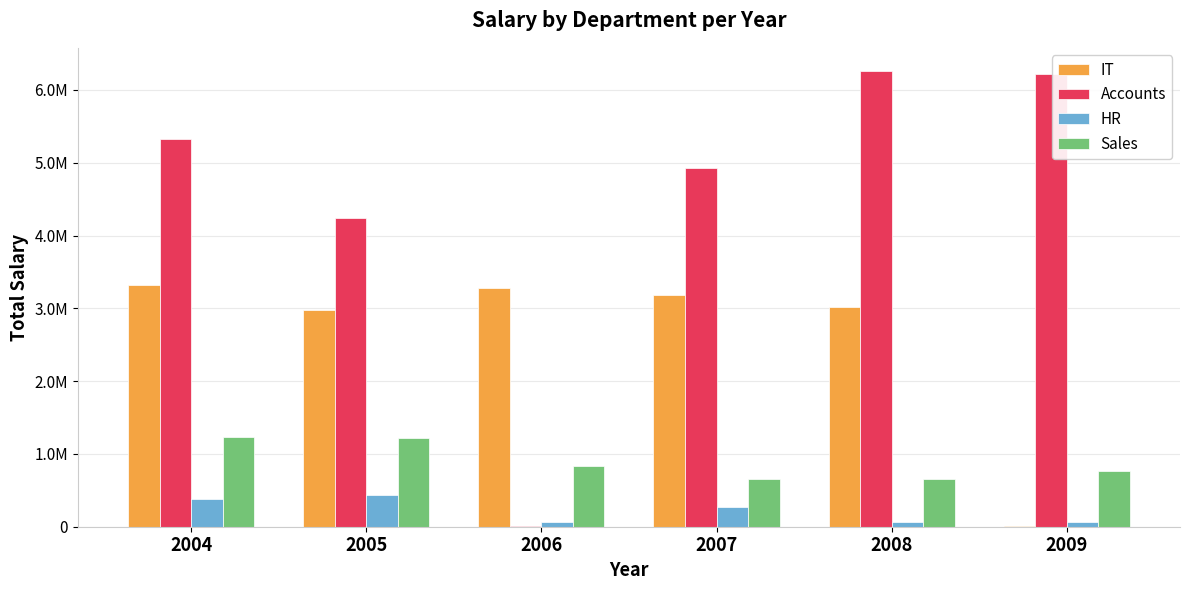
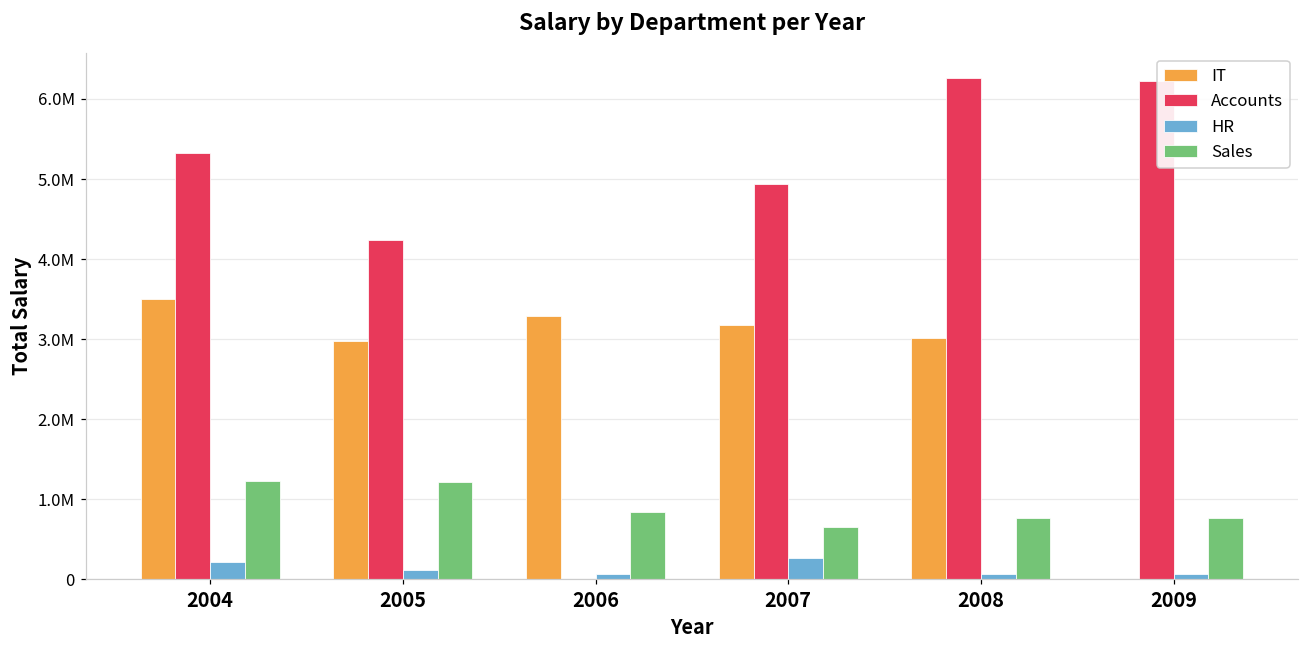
  {
    "IT": {
-     "2004": 3300000,
+     "2004": 3500000,
      "2005": 3000000,
      "2006": 3300000,
      "2007": 3200000,
      "2008": 3000000
    },
    "Accounts": {
      "2004": 5300000,
      "2005": 4200000,
      "2007": 4900000,
      "2008": 6300000,
      "2009": 6200000
    },
    "HR": {
-     "2004": 400000,
-     "2005": 400000,
+     "2004": 200000,
+     "2005": 100000,
      "2006": 100000,
      "2007": 300000,
      "2008": 100000,
      "2009": 100000
    },
    "Sales": {
      "2004": 1200000,
      "2005": 1200000,
      "2006": 800000,
      "2007": 700000,
-     "2008": 700000,
+     "2008": 800000,
      "2009": 800000
    }
  }
